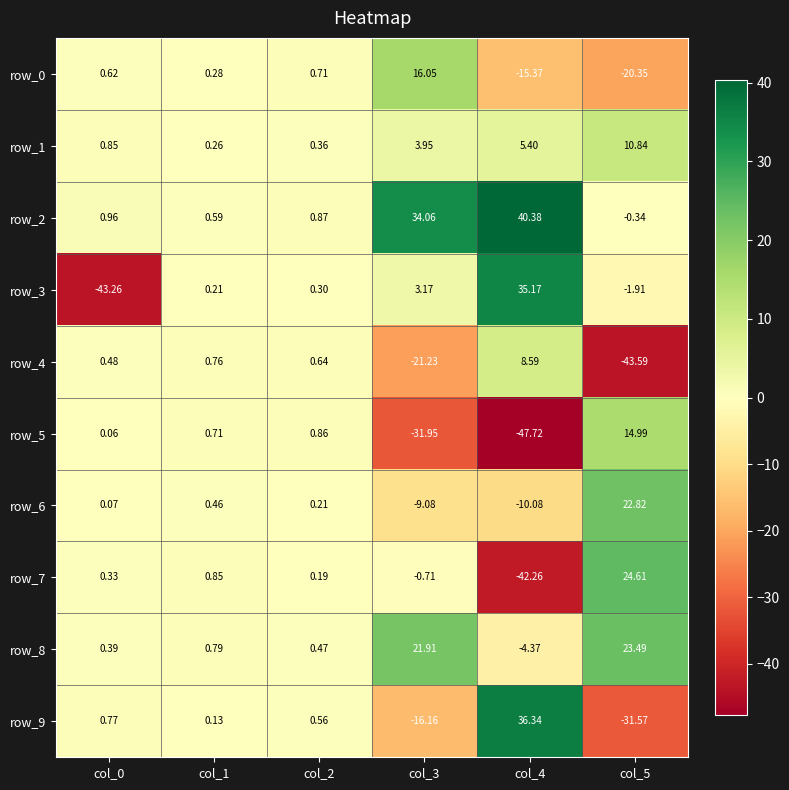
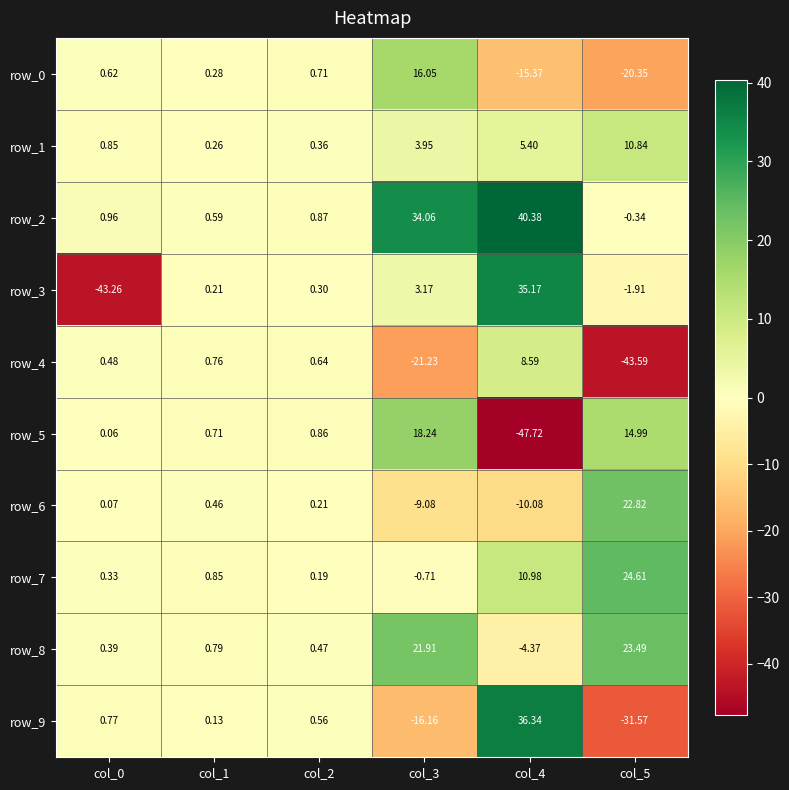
  {
    "row_0": {
      "col_0": 0.62,
      "col_1": 0.28,
      "col_2": 0.71,
      "col_3": 16.05,
      "col_4": -15.37,
      "col_5": -20.35
    },
    "row_1": {
      "col_0": 0.85,
      "col_1": 0.26,
      "col_2": 0.36,
      "col_3": 3.95,
      "col_4": 5.40,
      "col_5": 10.84
    },
    "row_2": {
      "col_0": 0.96,
      "col_1": 0.59,
      "col_2": 0.87,
      "col_3": 34.06,
      "col_4": 40.38,
      "col_5": -0.34
    },
    "row_3": {
      "col_0": -43.26,
      "col_1": 0.21,
      "col_2": 0.30,
      "col_3": 3.17,
      "col_4": 35.17,
      "col_5": -1.91
    },
    "row_4": {
      "col_0": 0.48,
      "col_1": 0.76,
      "col_2": 0.64,
      "col_3": -21.23,
      "col_4": 8.59,
      "col_5": -43.59
    },
    "row_5": {
      "col_0": 0.06,
      "col_1": 0.71,
      "col_2": 0.86,
-     "col_3": -31.95,
+     "col_3": 18.24,
      "col_4": -47.72,
      "col_5": 14.99
    },
    "row_6": {
      "col_0": 0.07,
      "col_1": 0.46,
      "col_2": 0.21,
      "col_3": -9.08,
      "col_4": -10.08,
      "col_5": 22.82
    },
    "row_7": {
      "col_0": 0.33,
      "col_1": 0.85,
      "col_2": 0.19,
      "col_3": -0.71,
-     "col_4": -42.26,
+     "col_4": 10.98,
      "col_5": 24.61
    },
    "row_8": {
      "col_0": 0.39,
      "col_1": 0.79,
      "col_2": 0.47,
      "col_3": 21.91,
      "col_4": -4.37,
      "col_5": 23.49
    },
    "row_9": {
      "col_0": 0.77,
      "col_1": 0.13,
      "col_2": 0.56,
      "col_3": -16.16,
      "col_4": 36.34,
      "col_5": -31.57
    }
  }
